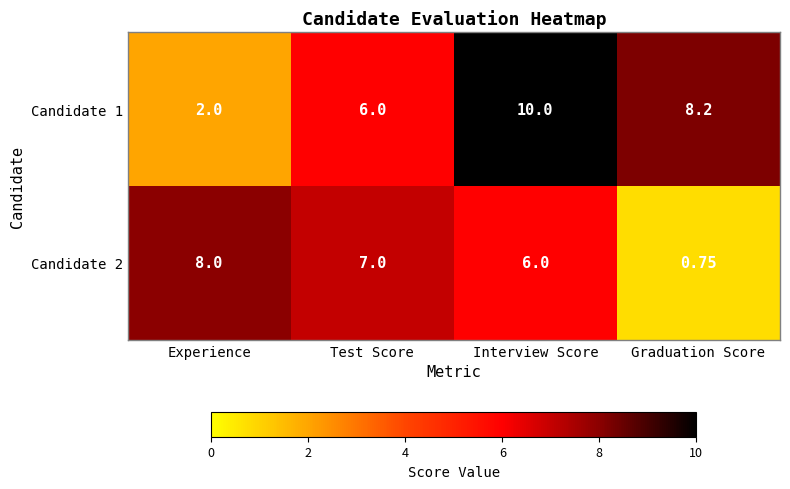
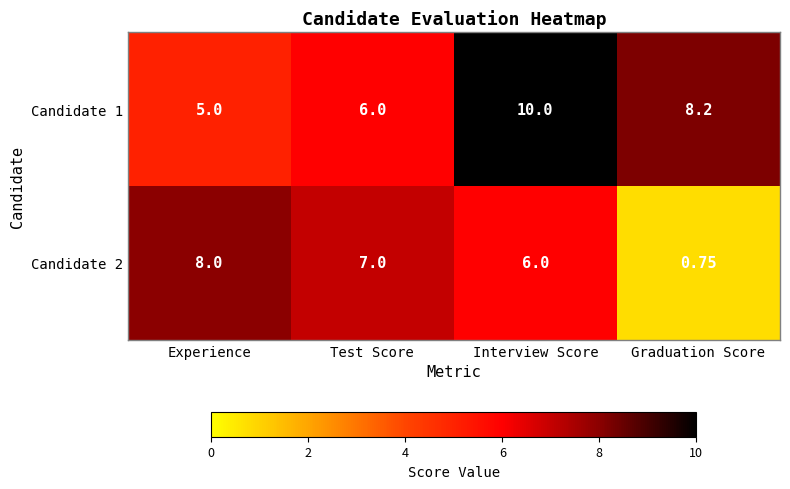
  {
    "Candidate 1": {
-     "Experience": 2.0,
+     "Experience": 5.0,
      "Test Score": 6.0,
      "Interview Score": 10.0,
      "Graduation Score": 8.2
    },
    "Candidate 2": {
      "Experience": 8.0,
      "Test Score": 7.0,
      "Interview Score": 6.0,
      "Graduation Score": 0.75
    }
  }
